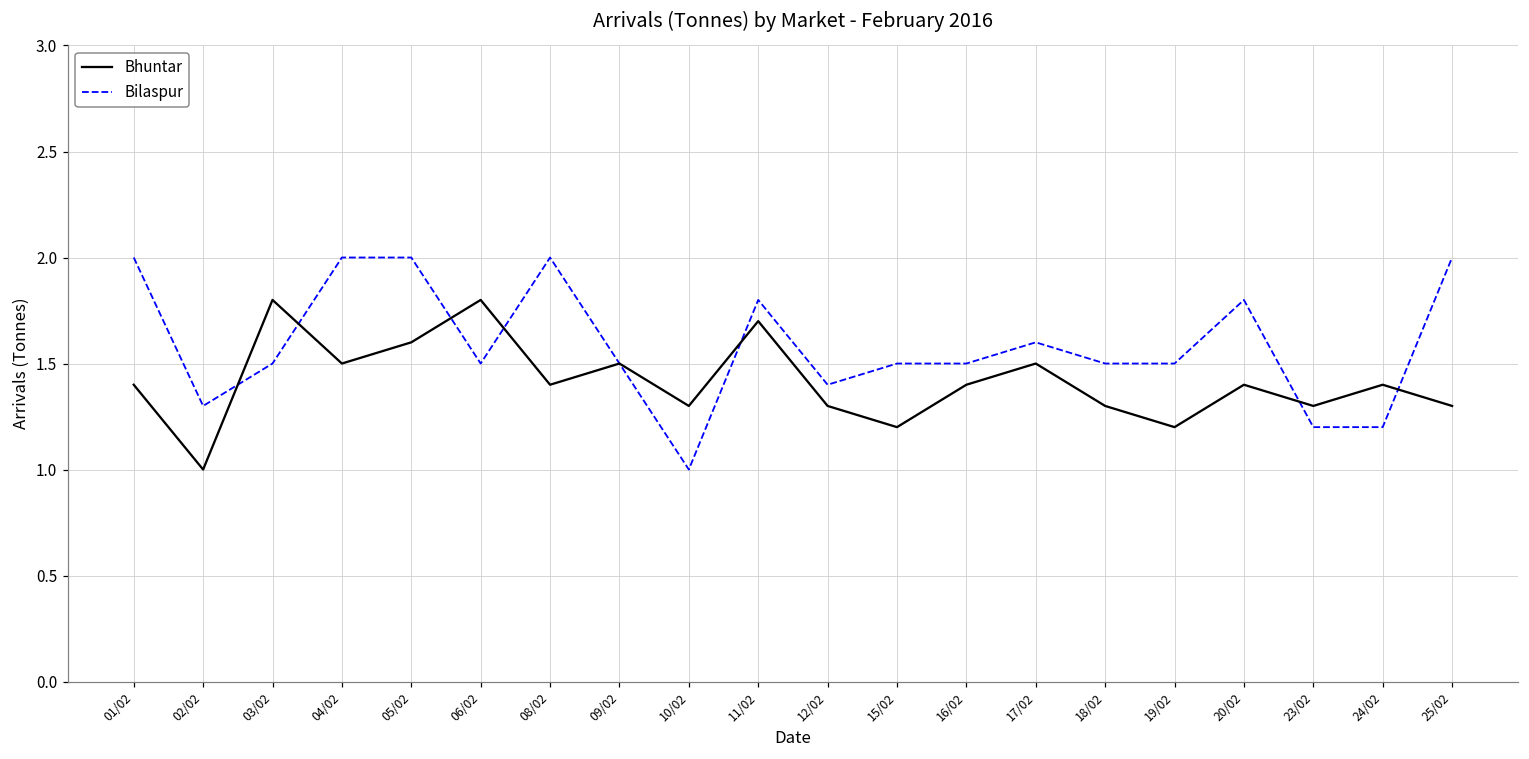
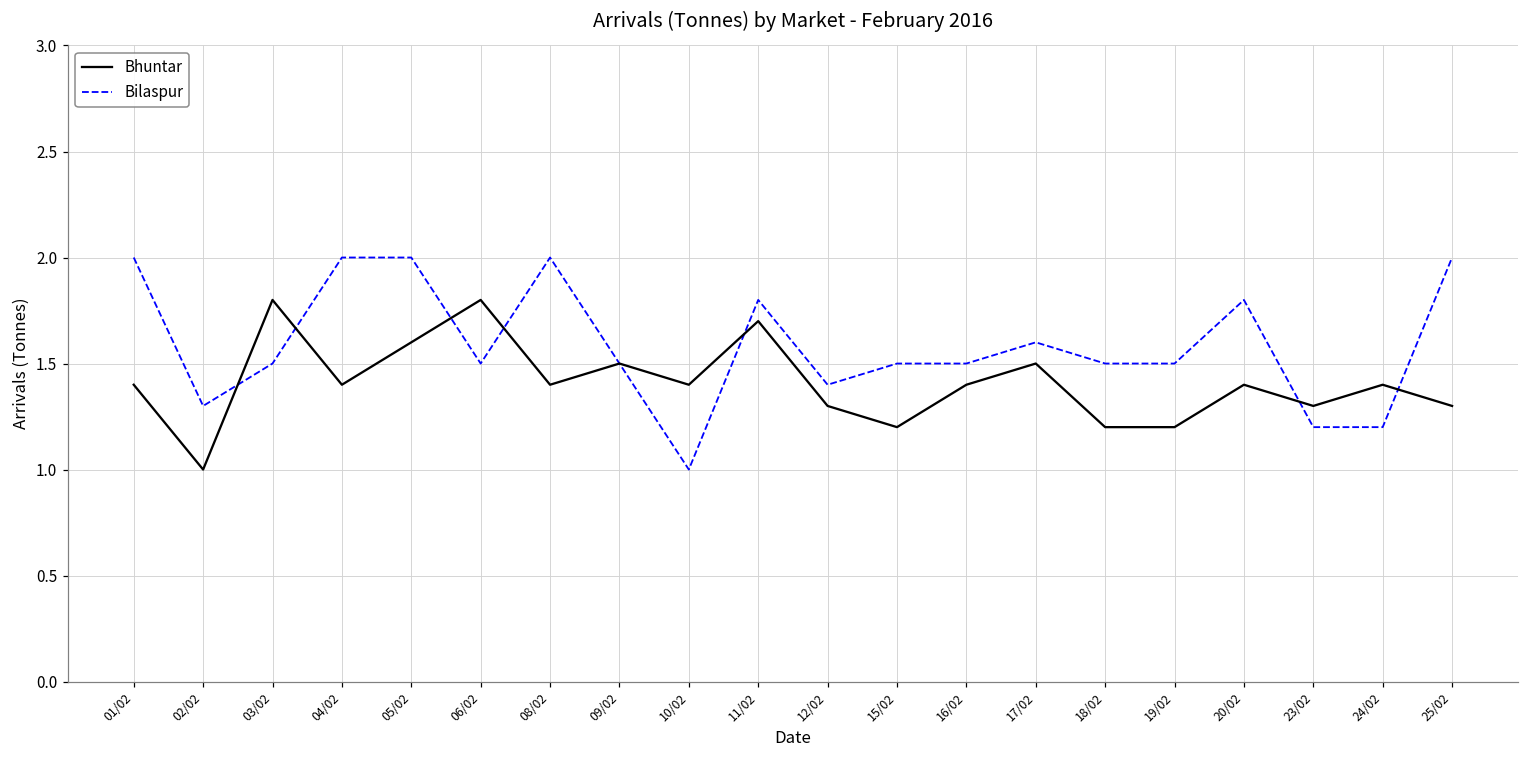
  {
    "Bhuntar": {
      "01/02": 1.4,
      "02/02": 1.0,
      "03/02": 1.8,
-     "04/02": 1.5,
+     "04/02": 1.4,
      "05/02": 1.6,
      "06/02": 1.8,
      "08/02": 1.4,
-     "10/02": 1.3,
+     "10/02": 1.4,
      "11/02": 1.7,
      "12/02": 1.3,
      "15/02": 1.2,
      "16/02": 1.4,
      "17/02": 1.5,
-     "18/02": 1.3,
+     "18/02": 1.2,
      "19/02": 1.2,
      "20/02": 1.4,
      "23/02": 1.3,
      "24/02": 1.4,
      "25/02": 1.3
    },
    "Bilaspur": {
      "01/02": 2.0,
      "02/02": 1.3,
      "03/02": 1.5,
      "04/02": 2.0,
      "05/02": 2.0,
      "06/02": 1.5,
      "08/02": 2.0,
      "10/02": 1.0,
      "11/02": 1.8,
      "12/02": 1.4,
      "15/02": 1.5,
      "16/02": 1.5,
      "17/02": 1.6,
      "18/02": 1.5,
      "19/02": 1.5,
      "20/02": 1.8,
      "23/02": 1.2,
      "24/02": 1.2,
      "25/02": 2.0
    }
  }
